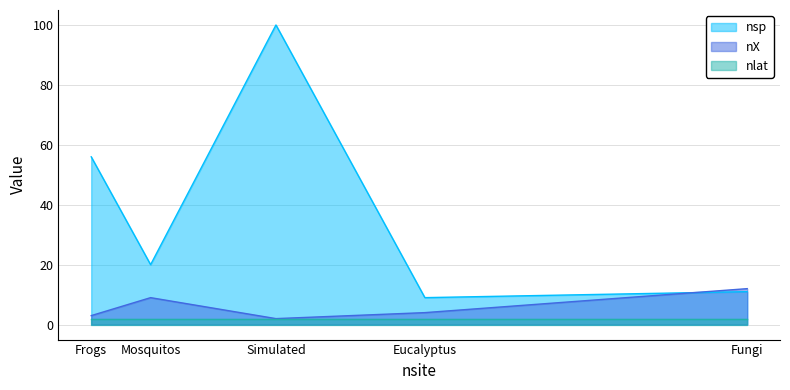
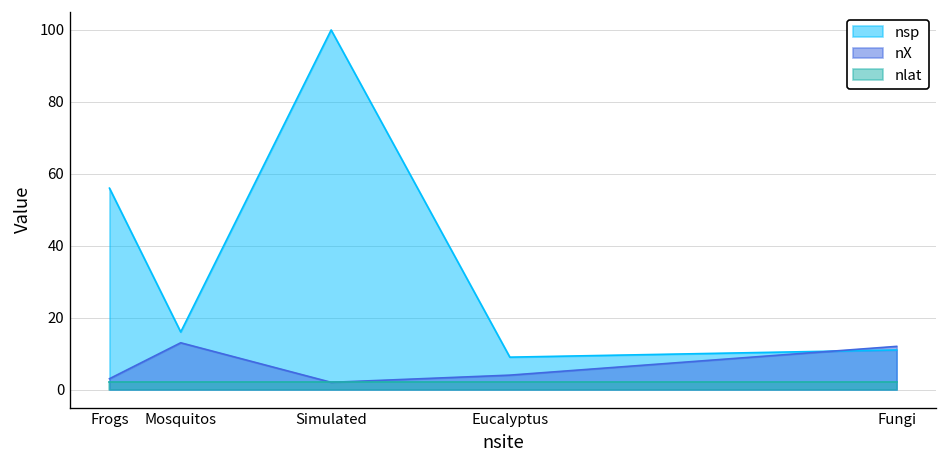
  {
    "nsp": {
      "Frogs": 56,
-     "Mosquitos": 20,
+     "Mosquitos": 16,
      "Simulated": 100,
      "Eucalyptus": 9,
      "Fungi": 11
    },
    "nX": {
      "Frogs": 3,
-     "Mosquitos": 9,
+     "Mosquitos": 13,
      "Eucalyptus": 4,
      "Fungi": 12
    },
    "nlat": {
      "Frogs": 2,
      "Mosquitos": 2,
      "Eucalyptus": 2,
      "Fungi": 2
    }
  }
